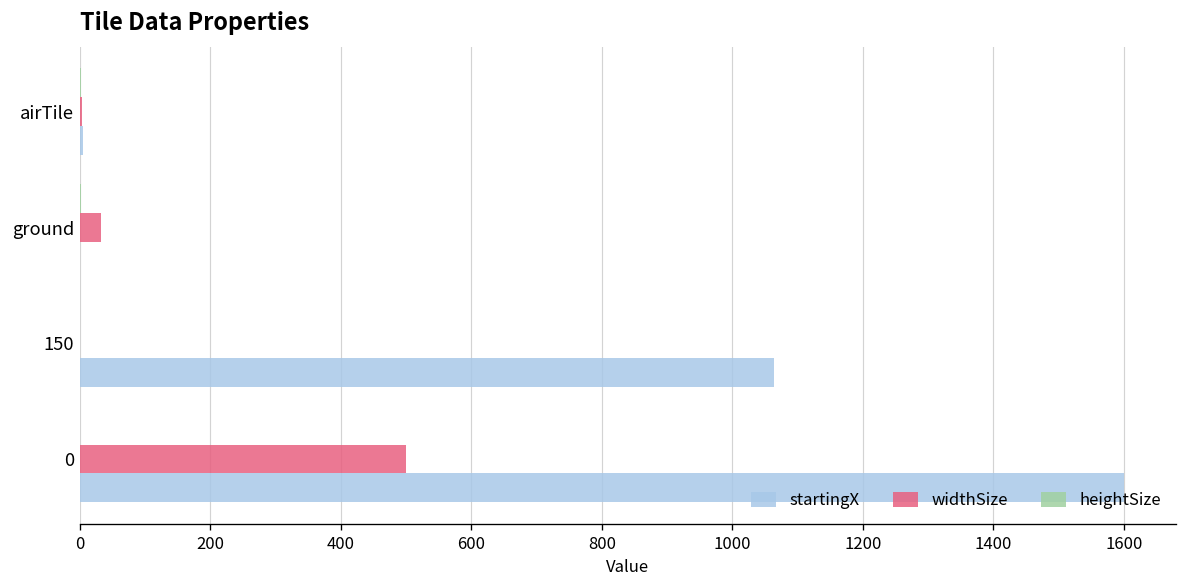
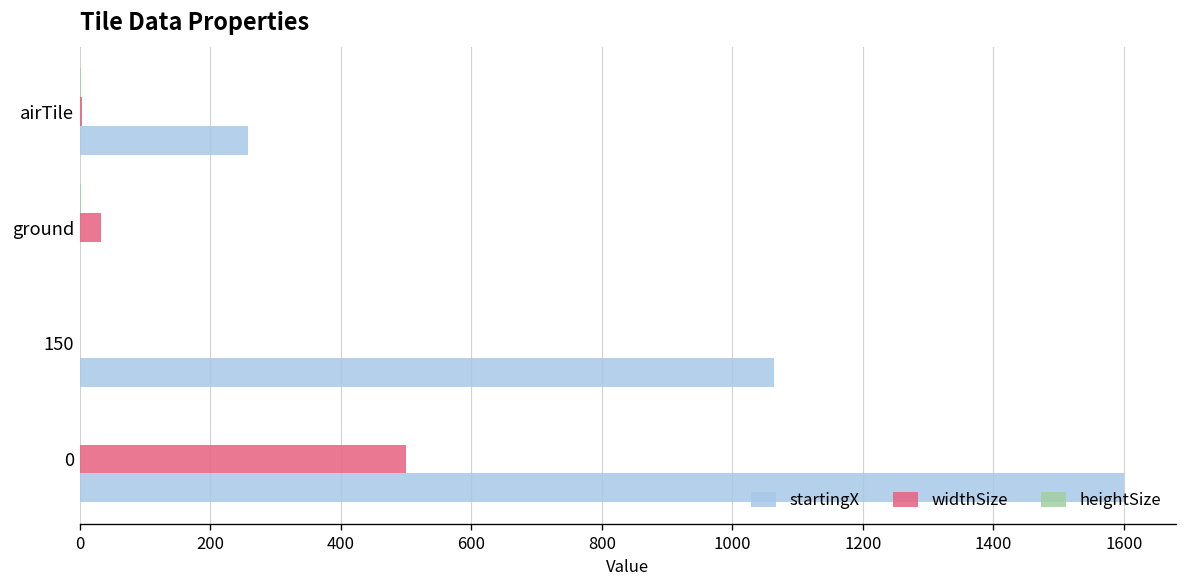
  {
    "startingX": {
-     "airTile": 0,
+     "airTile": 260,
      "ground": 0,
      "150": 1060,
      "0": 1600
    },
    "widthSize": {
      "ground": 30,
      "150": 0,
      "0": 500
    },
    "heightSize": {
      "150": 0,
      "0": 0
    }
  }
